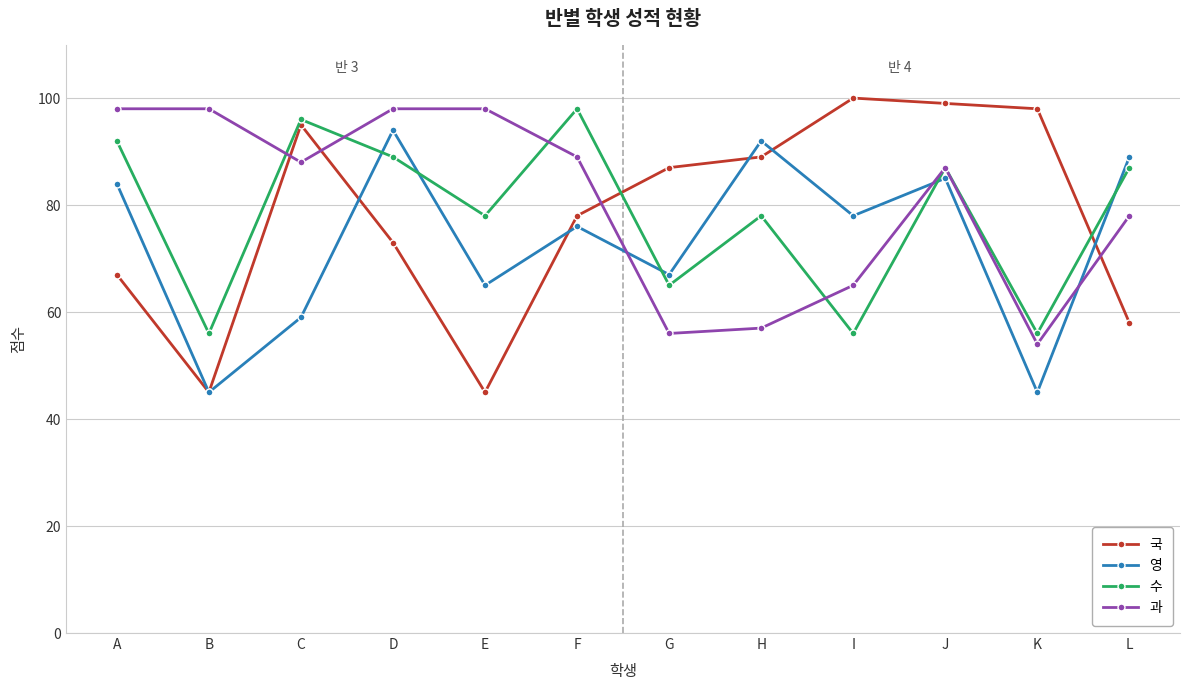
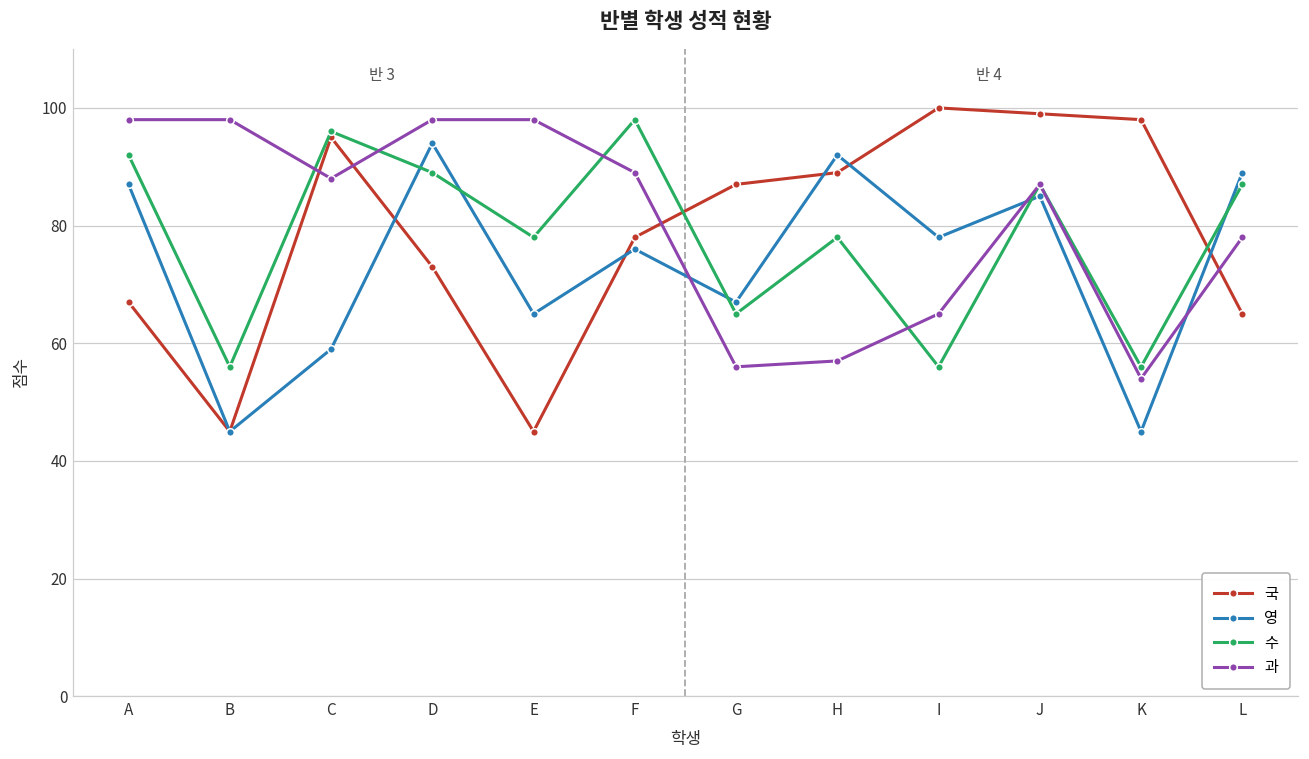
  {
    "국": {
      "A": 67,
      "C": 95,
      "D": 73,
      "E": 45,
      "F": 78,
      "G": 87,
      "H": 89,
      "I": 100,
      "J": 99,
      "K": 98,
-     "L": 58
+     "L": 65
    },
    "영": {
-     "A": 84,
+     "A": 87,
      "C": 59,
      "D": 94,
      "E": 65,
      "F": 76,
      "G": 67,
      "H": 92,
      "I": 78,
      "J": 85,
      "K": 45,
      "L": 89
    },
    "수": {
      "A": 92,
      "B": 56,
      "C": 96,
      "D": 89,
      "E": 78,
      "F": 98,
      "G": 65,
      "H": 78,
      "I": 56,
      "K": 56,
      "L": 87
    },
    "과": {
      "A": 98,
      "B": 98,
      "C": 88,
      "D": 98,
      "E": 98,
      "F": 89,
      "G": 56,
      "H": 57,
      "I": 65,
      "K": 54,
      "L": 78
    }
  }
